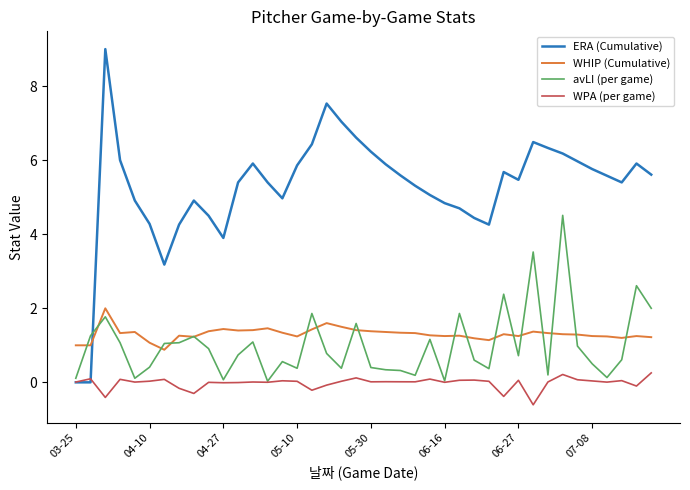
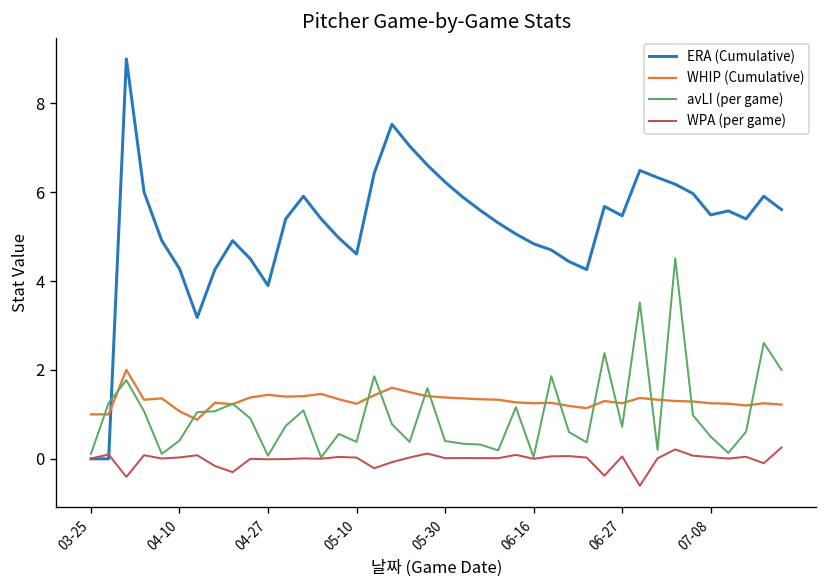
  {
    "ERA (Cumulative)": {
      "04-10": 4.3,
      "04-27": 3.9,
-     "05-10": 5.9,
+     "05-10": 4.6,
      "05-30": 6.2,
      "06-16": 4.8,
      "06-27": 5.5,
-     "07-08": 5.8
+     "07-08": 5.5
    },
    "avLI (per game)": {
      "03-25": 0.1,
      "04-10": 0.4,
      "04-27": 0.1,
      "05-10": 0.4,
      "05-30": 0.4,
      "06-27": 0.7,
      "07-08": 0.5
    }
  }
